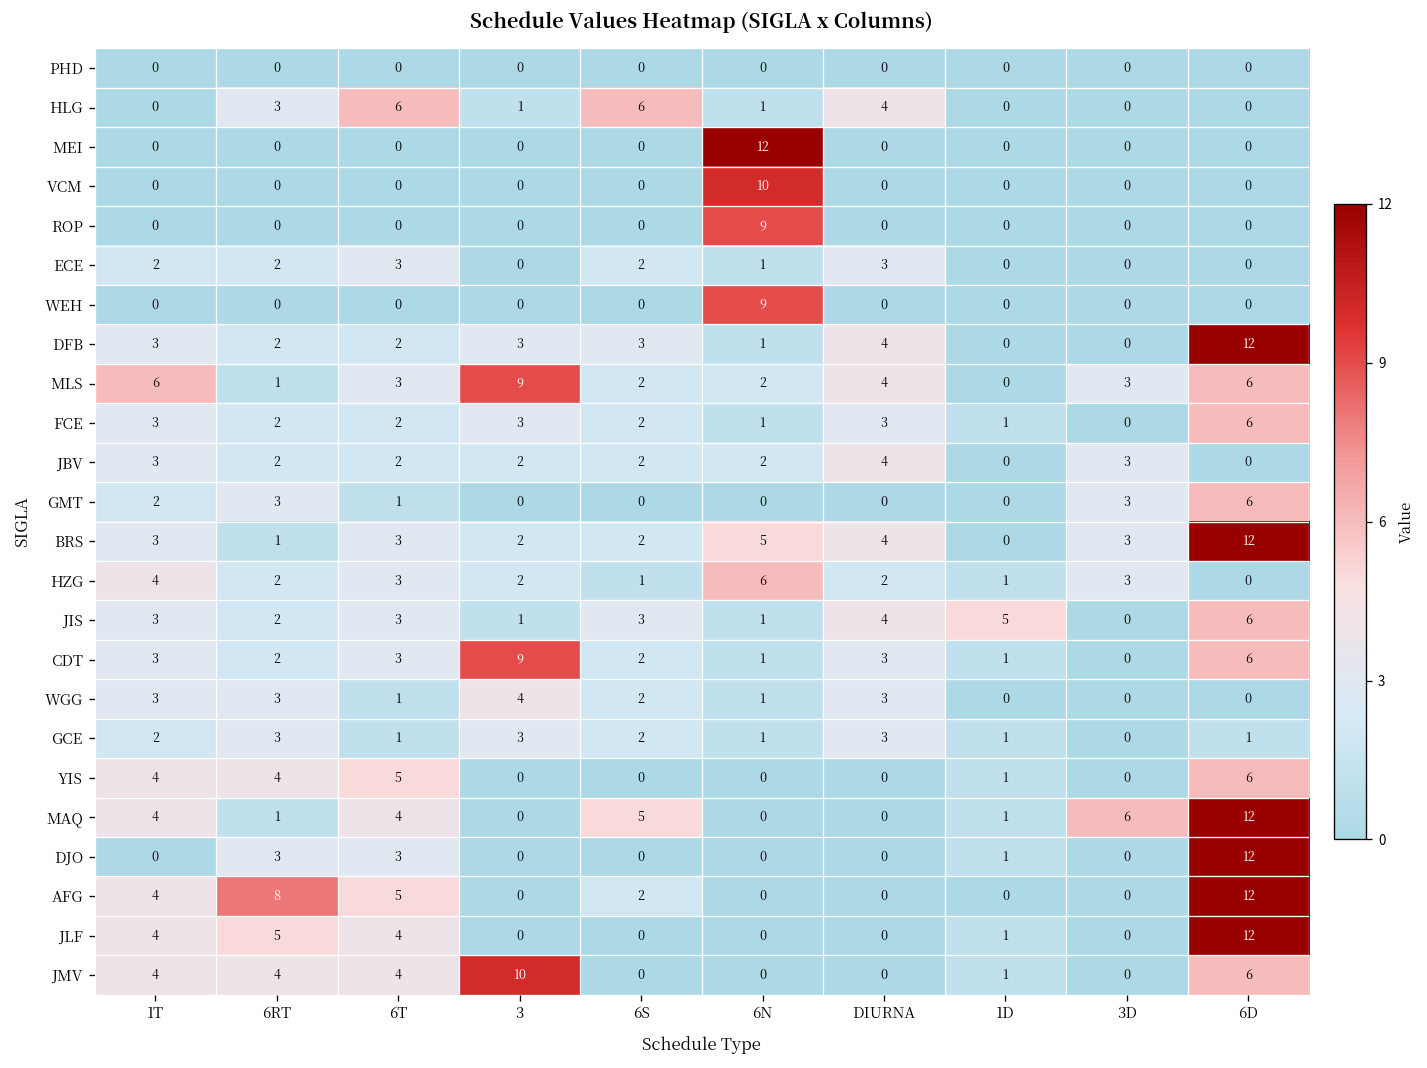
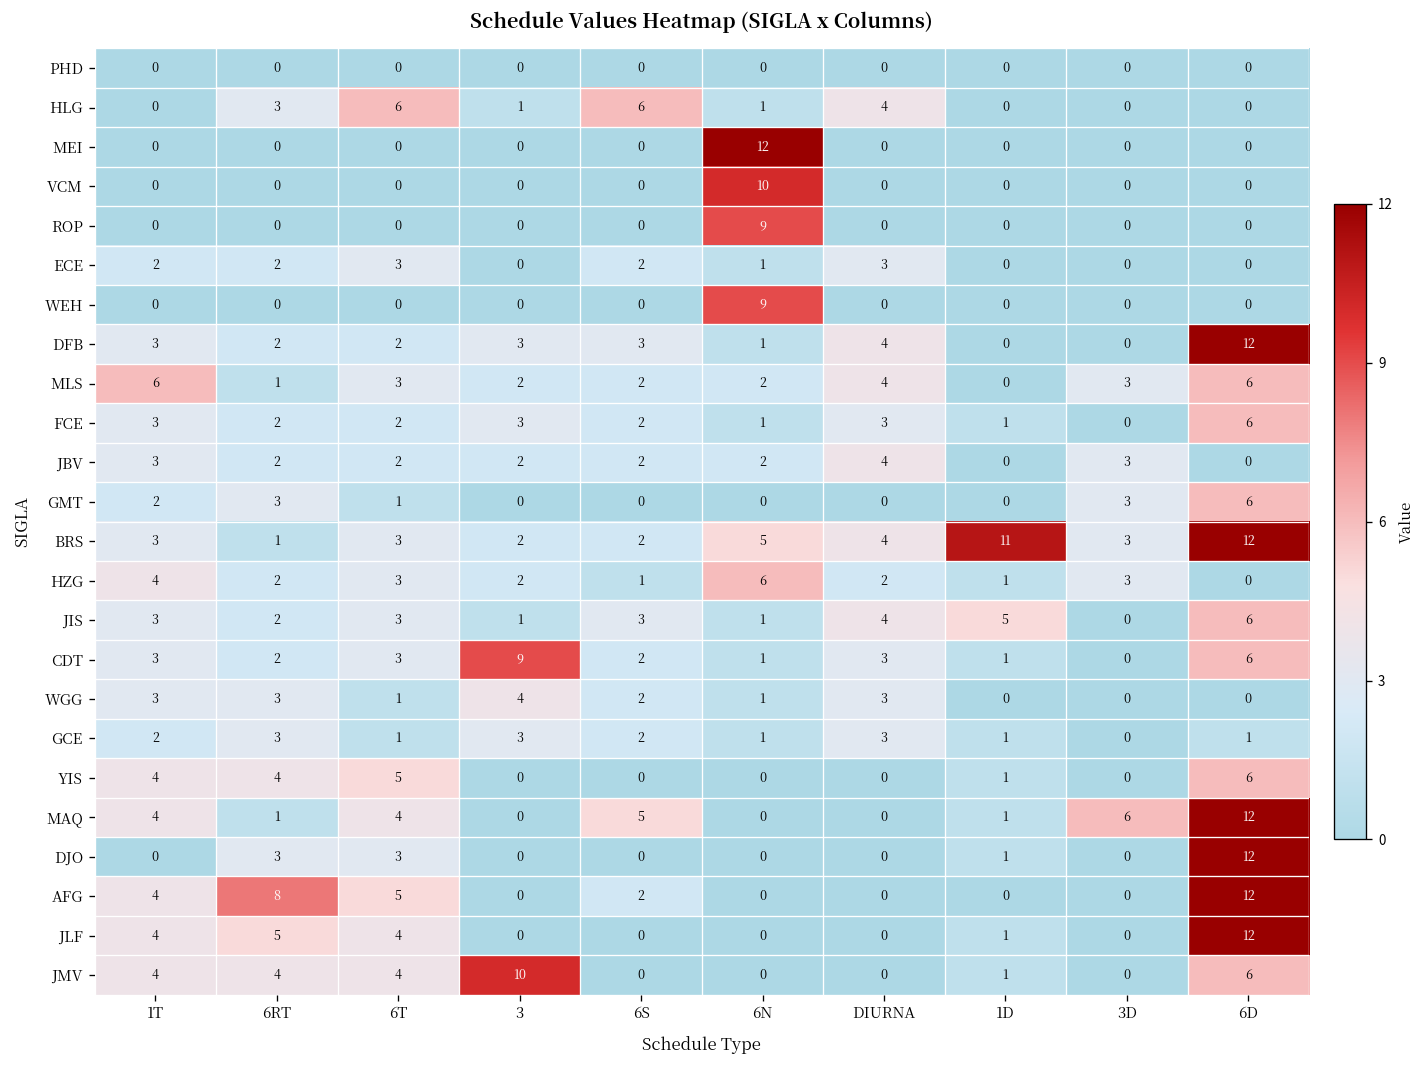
  {
    "MLS": {
      "1T": 6,
      "6RT": 1,
      "6T": 3,
-     "3": 9,
+     "3": 2,
      "6S": 2,
      "6N": 2,
      "DIURNA": 4,
      "1D": 0,
      "3D": 3,
      "6D": 6
    },
    "BRS": {
      "1T": 3,
      "6RT": 1,
      "6T": 3,
      "3": 2,
      "6S": 2,
      "6N": 5,
      "DIURNA": 4,
-     "1D": 0,
+     "1D": 11,
      "3D": 3,
      "6D": 12
    }
  }
